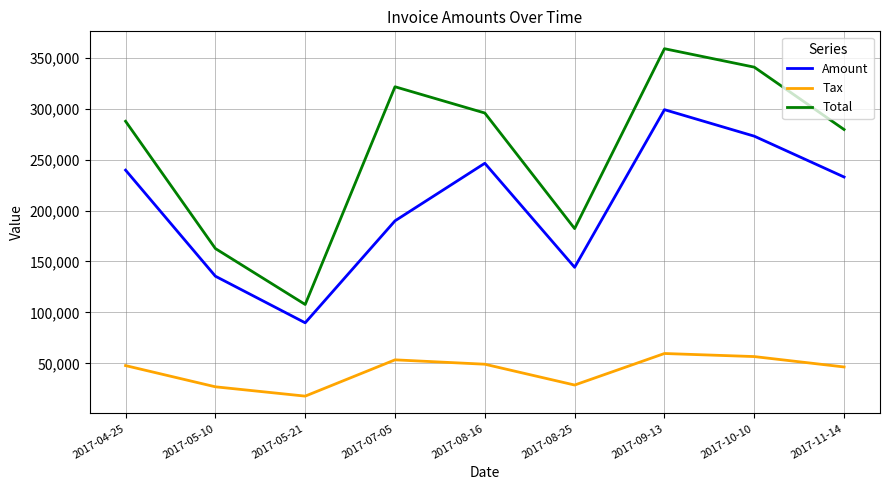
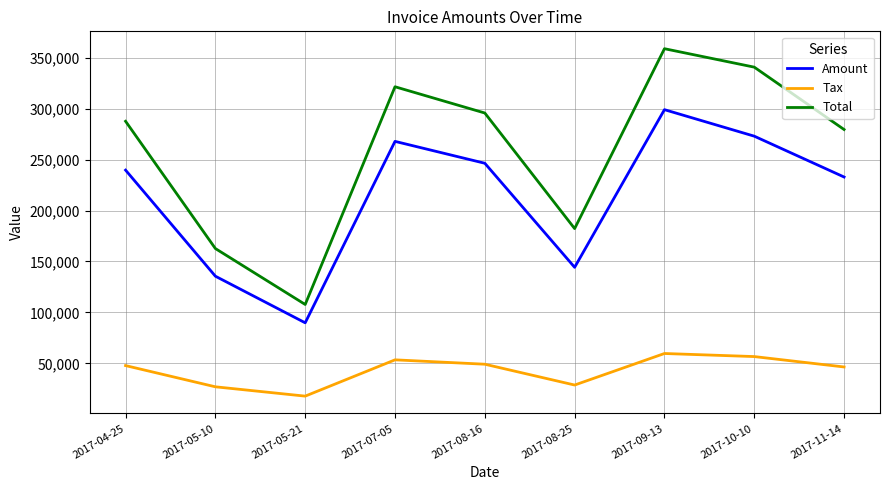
  {
    "Amount": {
      "2017-04-25": "240,000",
      "2017-05-10": "136,000",
      "2017-05-21": "90,000",
-     "2017-07-05": "190,000",
+     "2017-07-05": "268,000",
      "2017-08-16": "246,000",
      "2017-08-25": "144,000",
      "2017-09-13": "299,000",
      "2017-10-10": "273,000",
      "2017-11-14": "233,000"
    },
    "Tax": {
      "2017-04-25": "48,000",
      "2017-05-10": "27,000",
      "2017-05-21": "18,000",
      "2017-07-05": "54,000",
      "2017-08-16": "49,000",
      "2017-08-25": "29,000",
      "2017-09-13": "60,000",
      "2017-10-10": "57,000",
      "2017-11-14": "47,000"
    },
    "Total": {
      "2017-04-25": "287,000",
      "2017-05-10": "163,000",
      "2017-05-21": "108,000",
      "2017-07-05": "321,000",
      "2017-08-16": "296,000",
      "2017-08-25": "182,000",
      "2017-09-13": "359,000",
      "2017-10-10": "341,000",
      "2017-11-14": "279,000"
    }
  }
